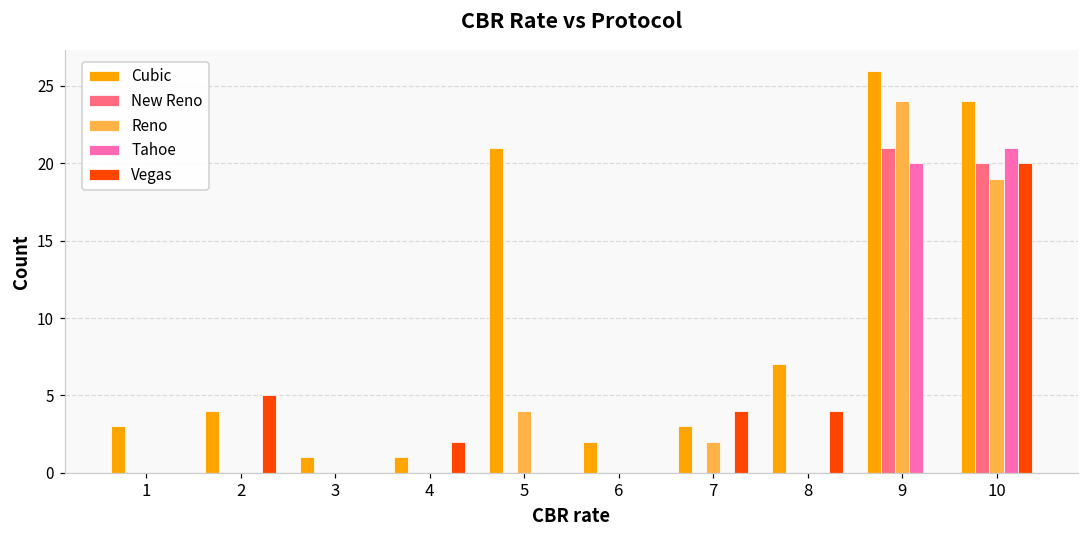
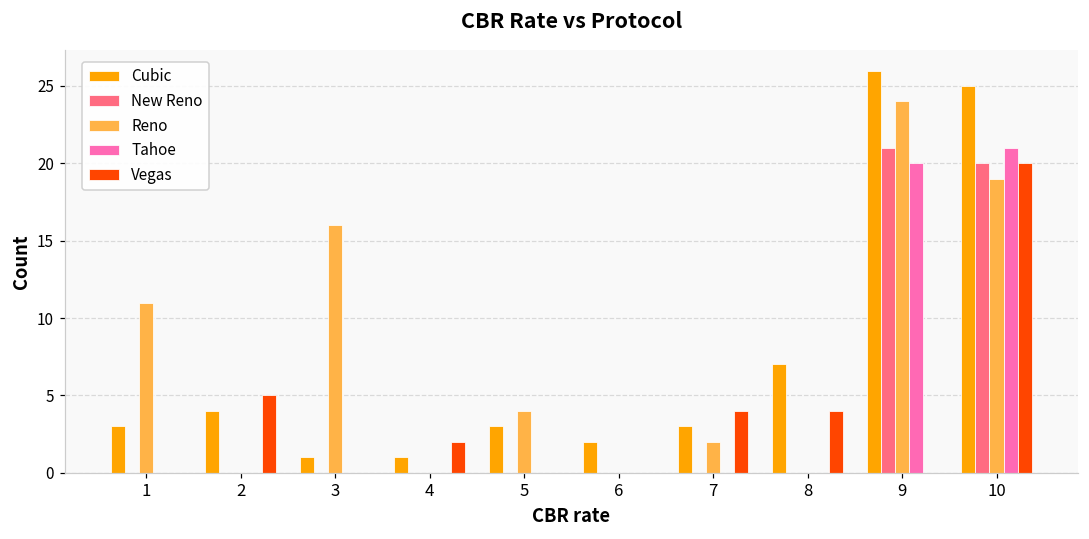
  {
    "Cubic": {
      "1": 3,
      "2": 4,
      "3": 1,
      "4": 1,
-     "5": 21,
+     "5": 3,
      "6": 2,
      "7": 3,
      "8": 7,
      "9": 26,
-     "10": 24
+     "10": 25
    },
    "Reno": {
-     "1": 0,
+     "1": 11,
      "2": 0,
-     "3": 0,
+     "3": 16,
      "4": 0,
      "5": 4,
      "6": 0,
      "7": 2,
      "8": 0,
      "9": 24,
      "10": 19
    },
    "Vegas": {
      "1": 0,
      "2": 5,
      "3": 0,
      "4": 2,
      "5": 0,
      "6": 0,
      "7": 4,
      "8": 4,
      "9": 0,
      "10": 20
    }
  }
